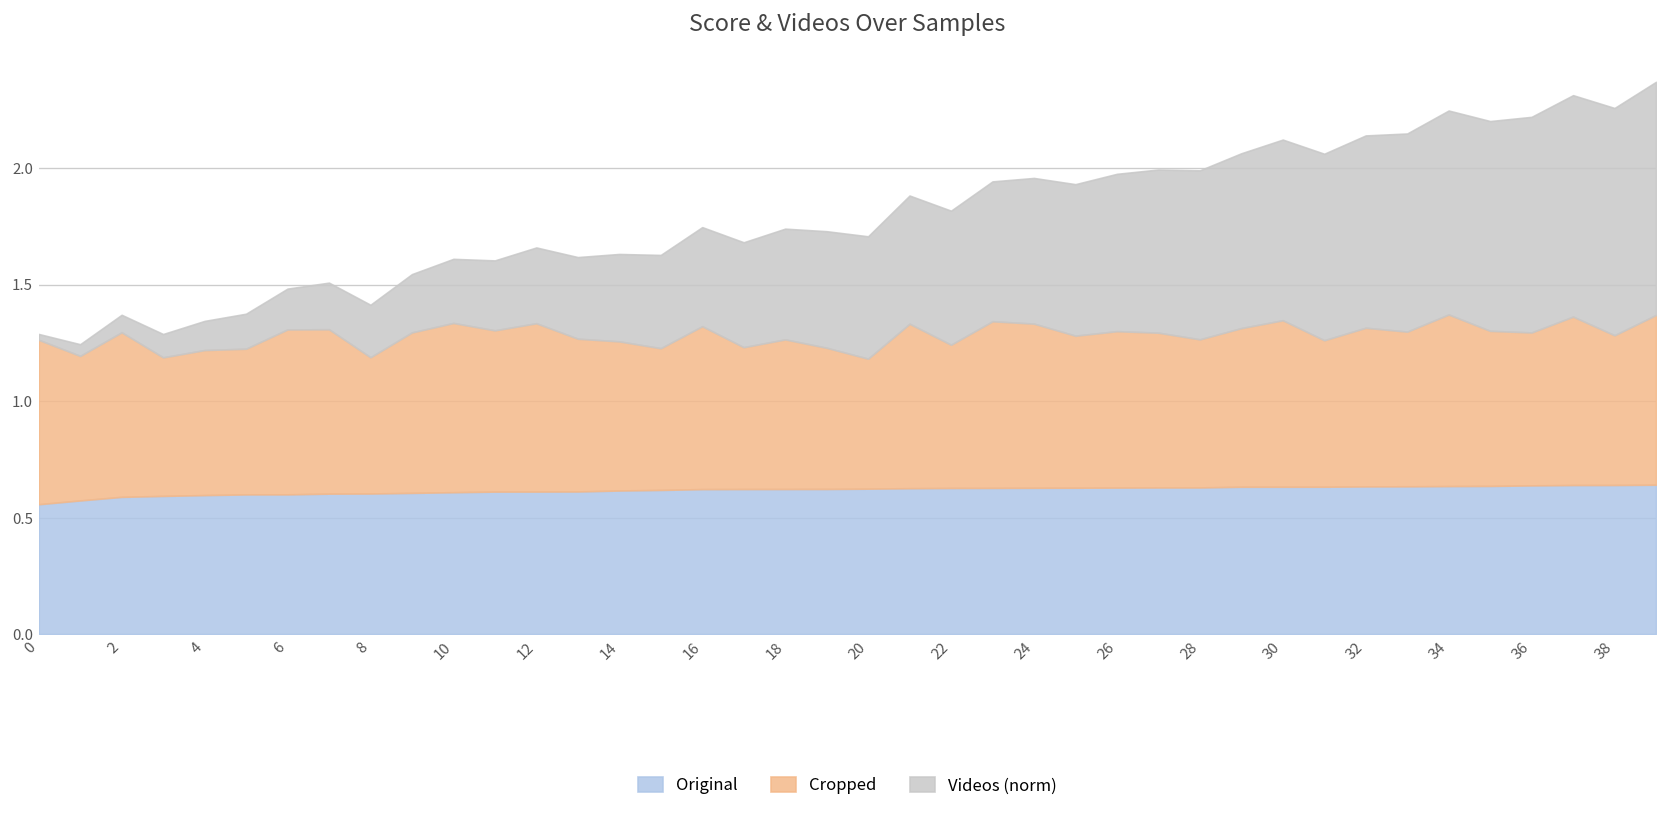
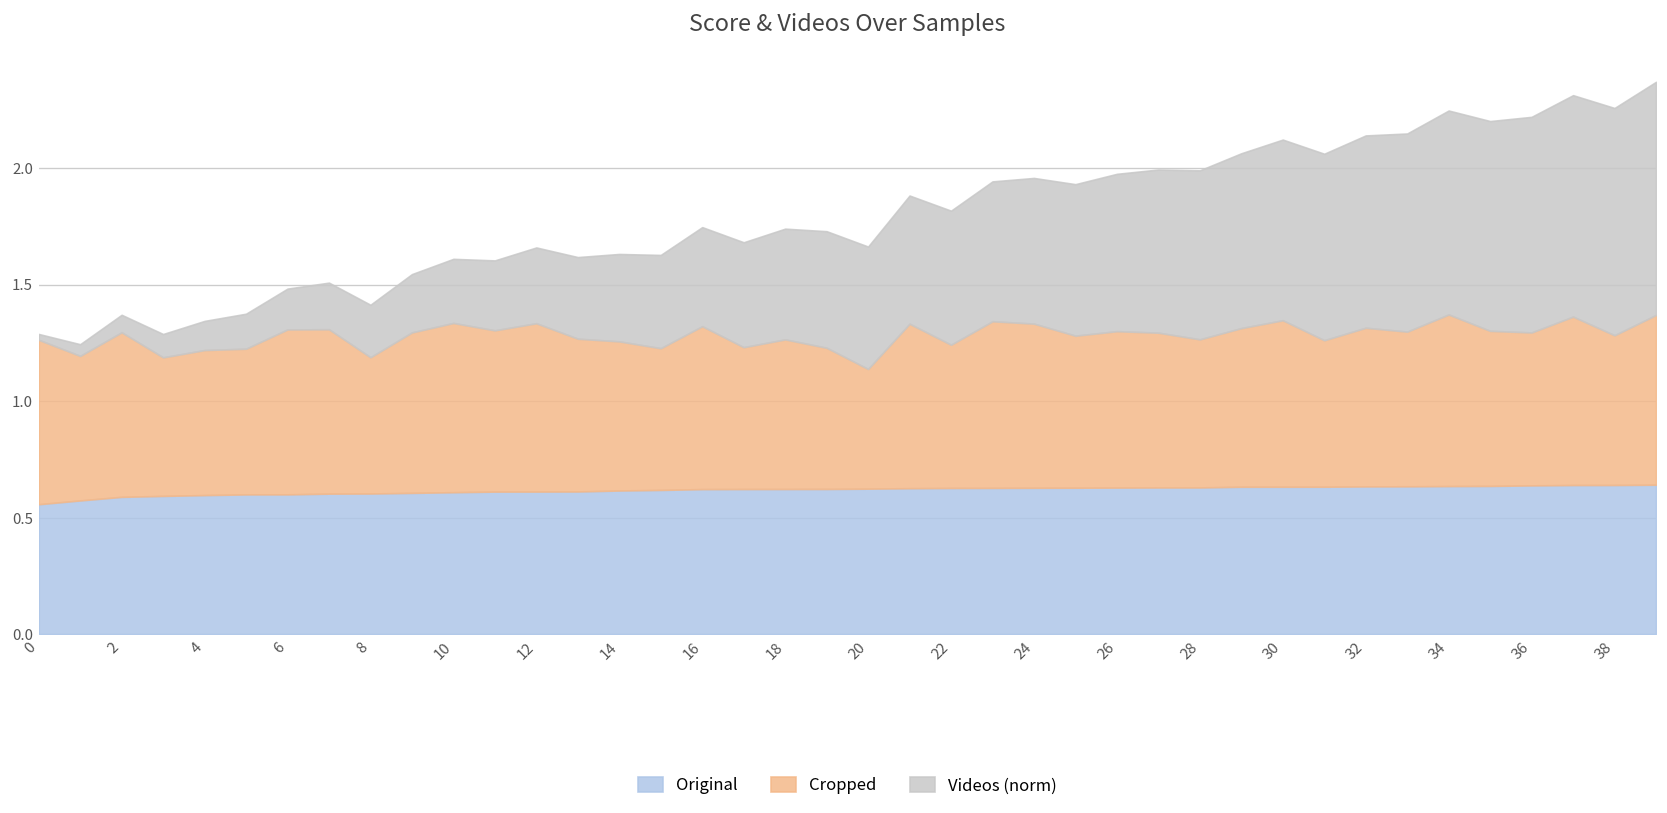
  {
    "Cropped": {
      "0": 0.71,
      "2": 0.71,
      "4": 0.62,
      "6": 0.71,
      "8": 0.58,
      "10": 0.73,
      "12": 0.72,
      "14": 0.64,
      "16": 0.70,
      "18": 0.64,
-     "20": 0.56,
+     "20": 0.51,
      "22": 0.61,
      "24": 0.70,
      "26": 0.67,
      "28": 0.64,
      "30": 0.71,
      "32": 0.68,
      "34": 0.74,
      "36": 0.66,
      "38": 0.64
    }
  }
